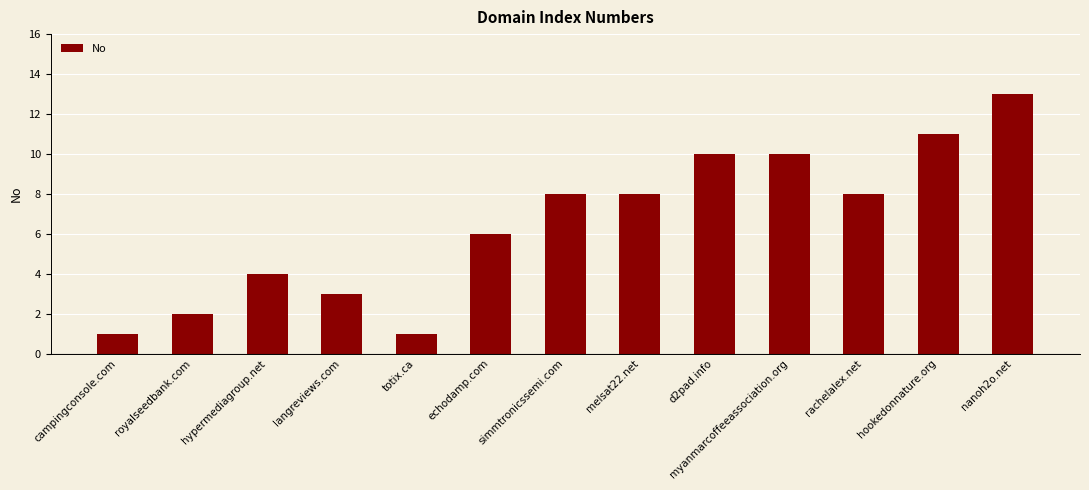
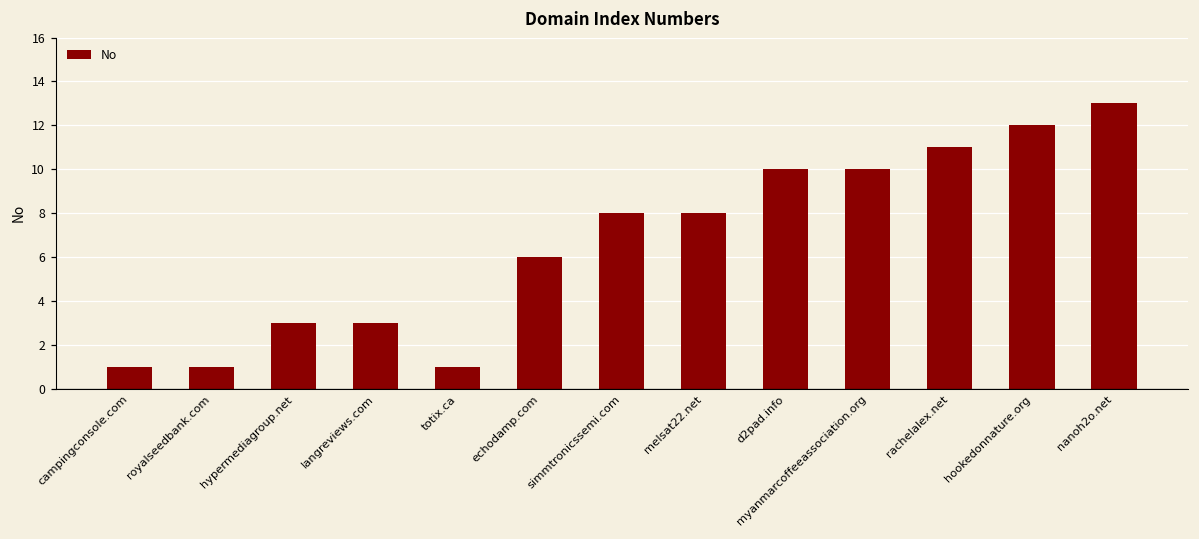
  {
    "campingconsole.com": 1,
-   "royalseedbank.com": 2,
-   "hypermediagroup.net": 4,
+   "royalseedbank.com": 1,
+   "hypermediagroup.net": 3,
    "langreviews.com": 3,
    "totix.ca": 1,
    "echodamp.com": 6,
    "simmtronicssemi.com": 8,
    "melsat22.net": 8,
    "d2pad.info": 10,
    "myanmarcoffeeassociation.org": 10,
-   "rachelalex.net": 8,
-   "hookedonnature.org": 11,
+   "rachelalex.net": 11,
+   "hookedonnature.org": 12,
    "nanoh2o.net": 13
  }
